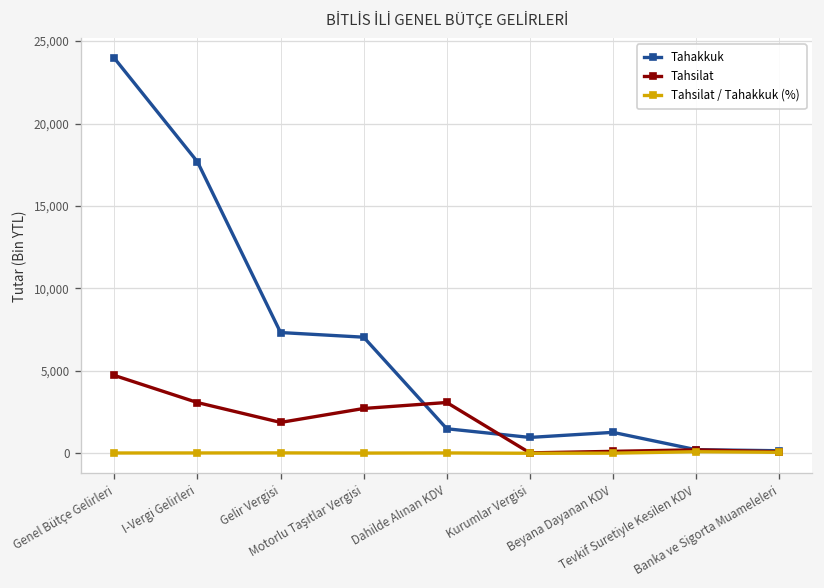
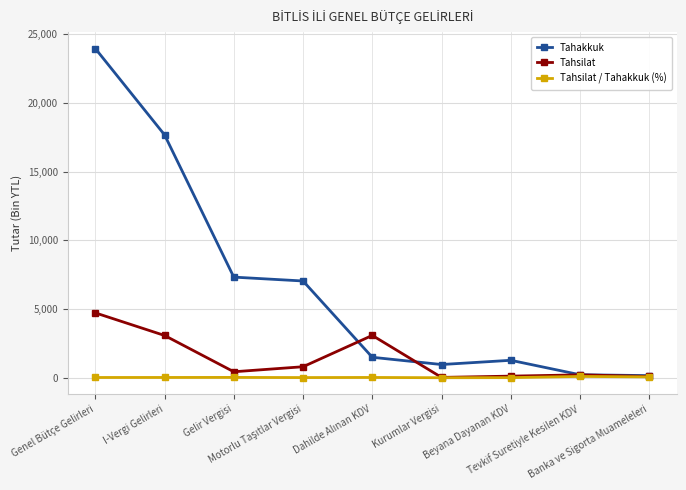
  {
    "Tahakkuk": {
      "Genel Bütçe Gelirleri": "24,000",
      "I-Vergi Gelirleri": "17,700",
      "Gelir Vergisi": "7,300",
      "Motorlu Taşıtlar Vergisi": "7,000",
      "Dahilde Alınan KDV": "1,500",
      "Kurumlar Vergisi": "1,000",
      "Beyana Dayanan KDV": "1,300"
    },
    "Tahsilat": {
      "Genel Bütçe Gelirleri": "4,700",
      "I-Vergi Gelirleri": "3,100",
-     "Gelir Vergisi": "1,900",
-     "Motorlu Taşıtlar Vergisi": "2,700",
+     "Gelir Vergisi": "400",
+     "Motorlu Taşıtlar Vergisi": "800",
      "Dahilde Alınan KDV": "3,100"
    },
    "Tahsilat / Tahakkuk (%)": {
      "Genel Bütçe Gelirleri": "0",
      "I-Vergi Gelirleri": "0",
      "Gelir Vergisi": "0",
      "Motorlu Taşıtlar Vergisi": "0",
      "Dahilde Alınan KDV": "0"
    }
  }
